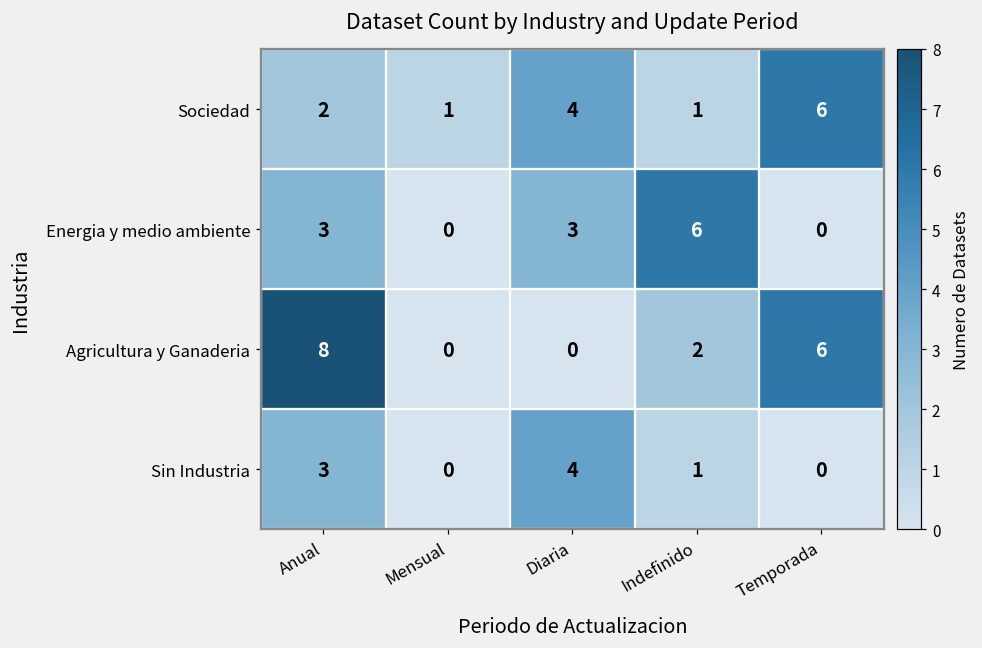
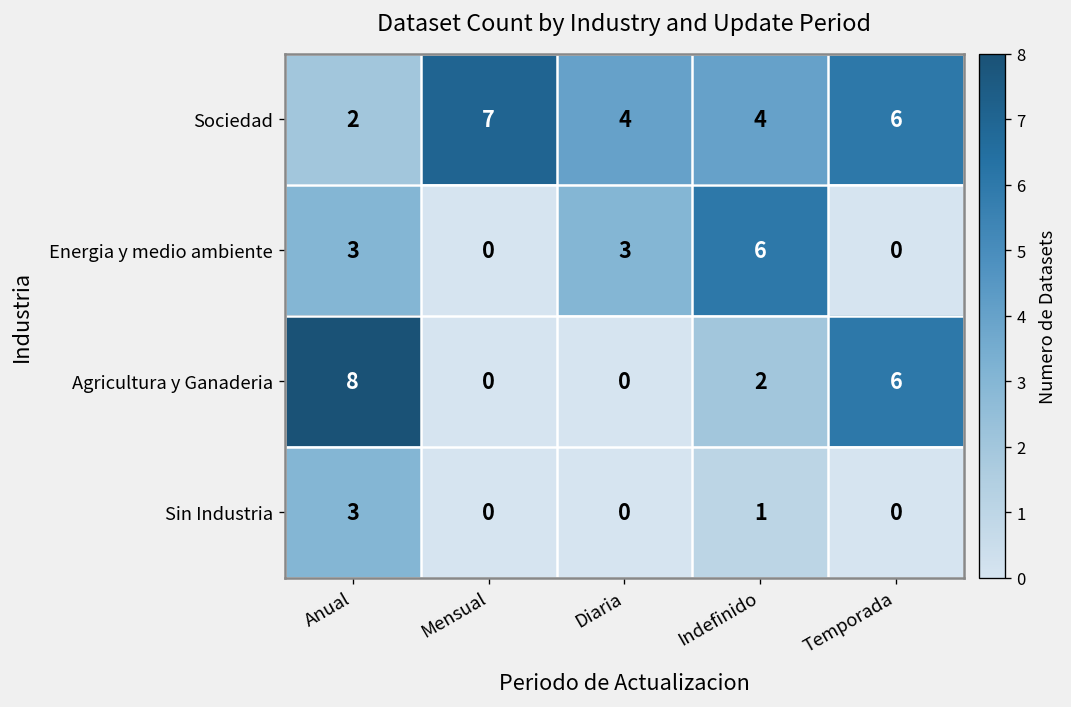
  {
    "Sociedad": {
      "Anual": 2,
-     "Mensual": 1,
+     "Mensual": 7,
      "Diaria": 4,
-     "Indefinido": 1,
+     "Indefinido": 4,
      "Temporada": 6
    },
    "Energia y medio ambiente": {
      "Anual": 3,
      "Mensual": 0,
      "Diaria": 3,
      "Indefinido": 6,
      "Temporada": 0
    },
    "Agricultura y Ganaderia": {
      "Anual": 8,
      "Mensual": 0,
      "Diaria": 0,
      "Indefinido": 2,
      "Temporada": 6
    },
    "Sin Industria": {
      "Anual": 3,
      "Mensual": 0,
-     "Diaria": 4,
+     "Diaria": 0,
      "Indefinido": 1,
      "Temporada": 0
    }
  }
